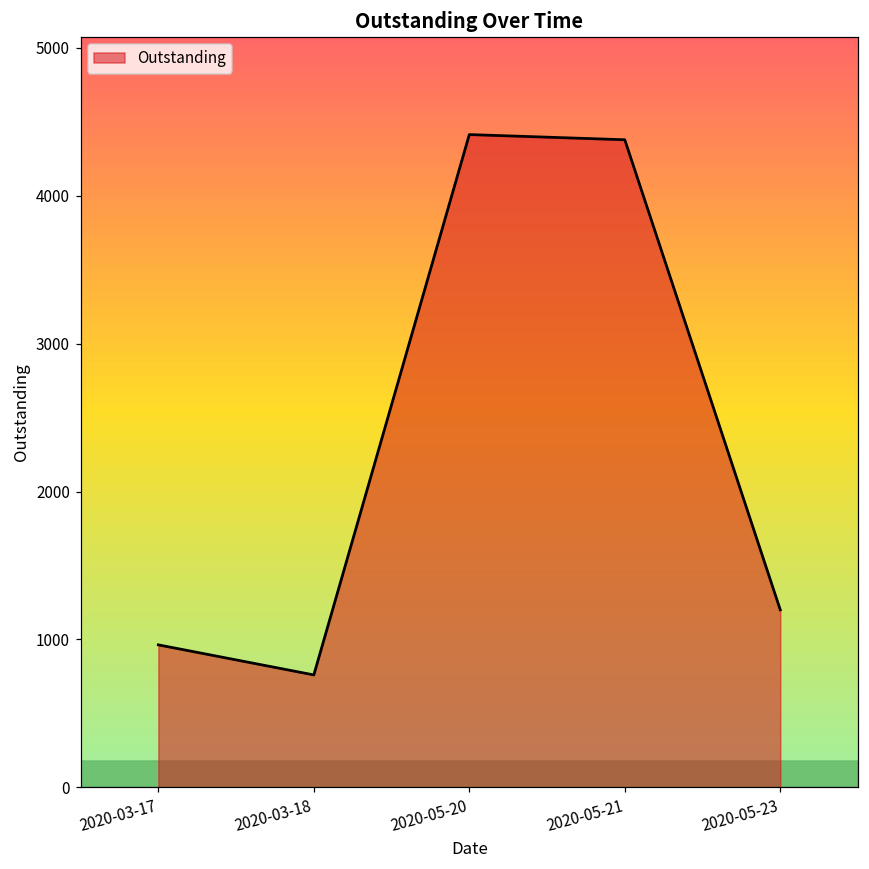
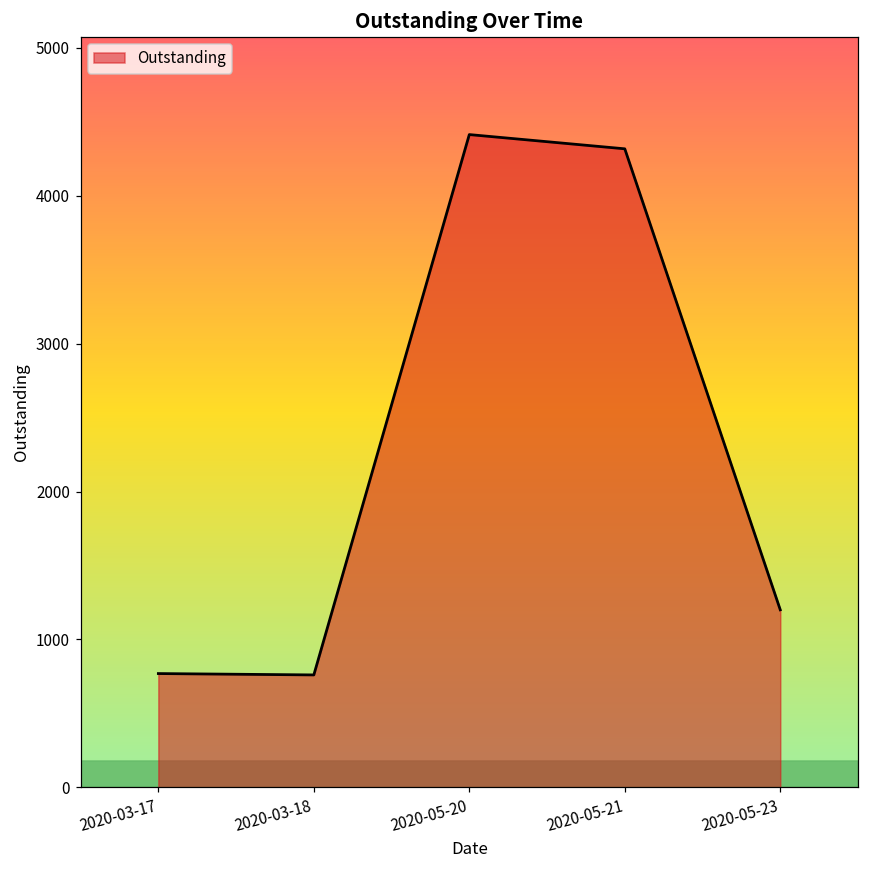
  {
-   "2020-03-17": 960,
+   "2020-03-17": 770,
    "2020-03-18": 760,
    "2020-05-20": 4410,
-   "2020-05-21": 4380,
+   "2020-05-21": 4320,
    "2020-05-23": 1200
  }
